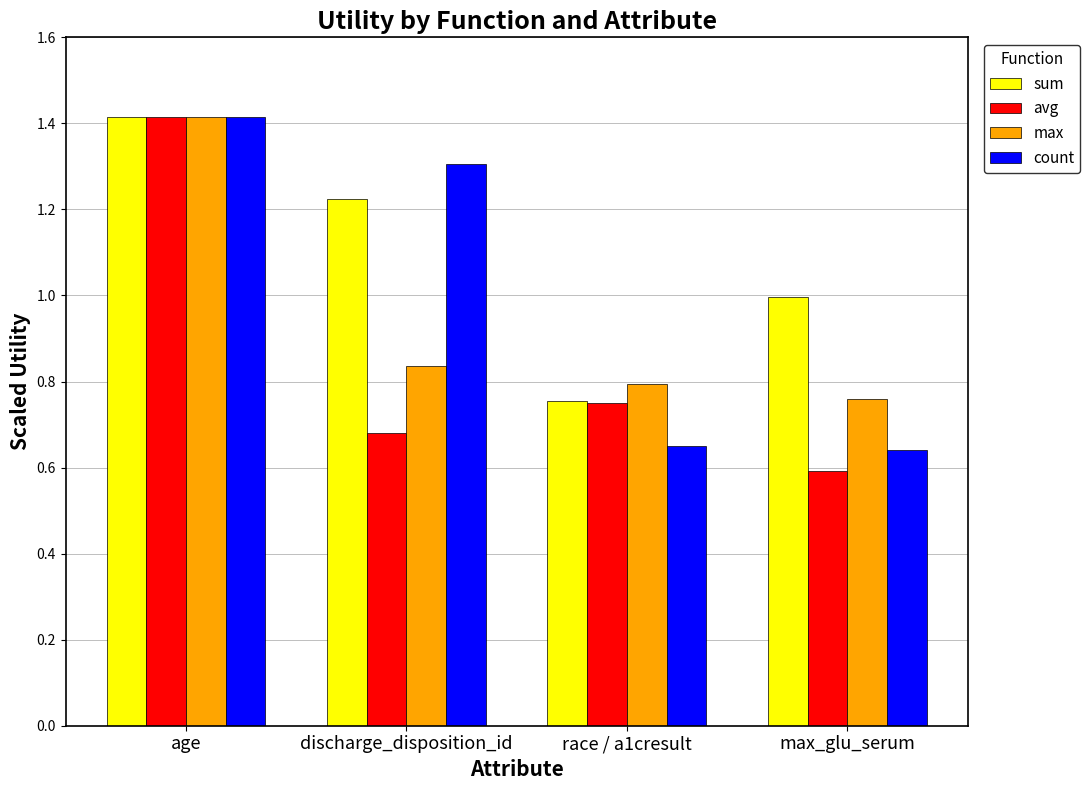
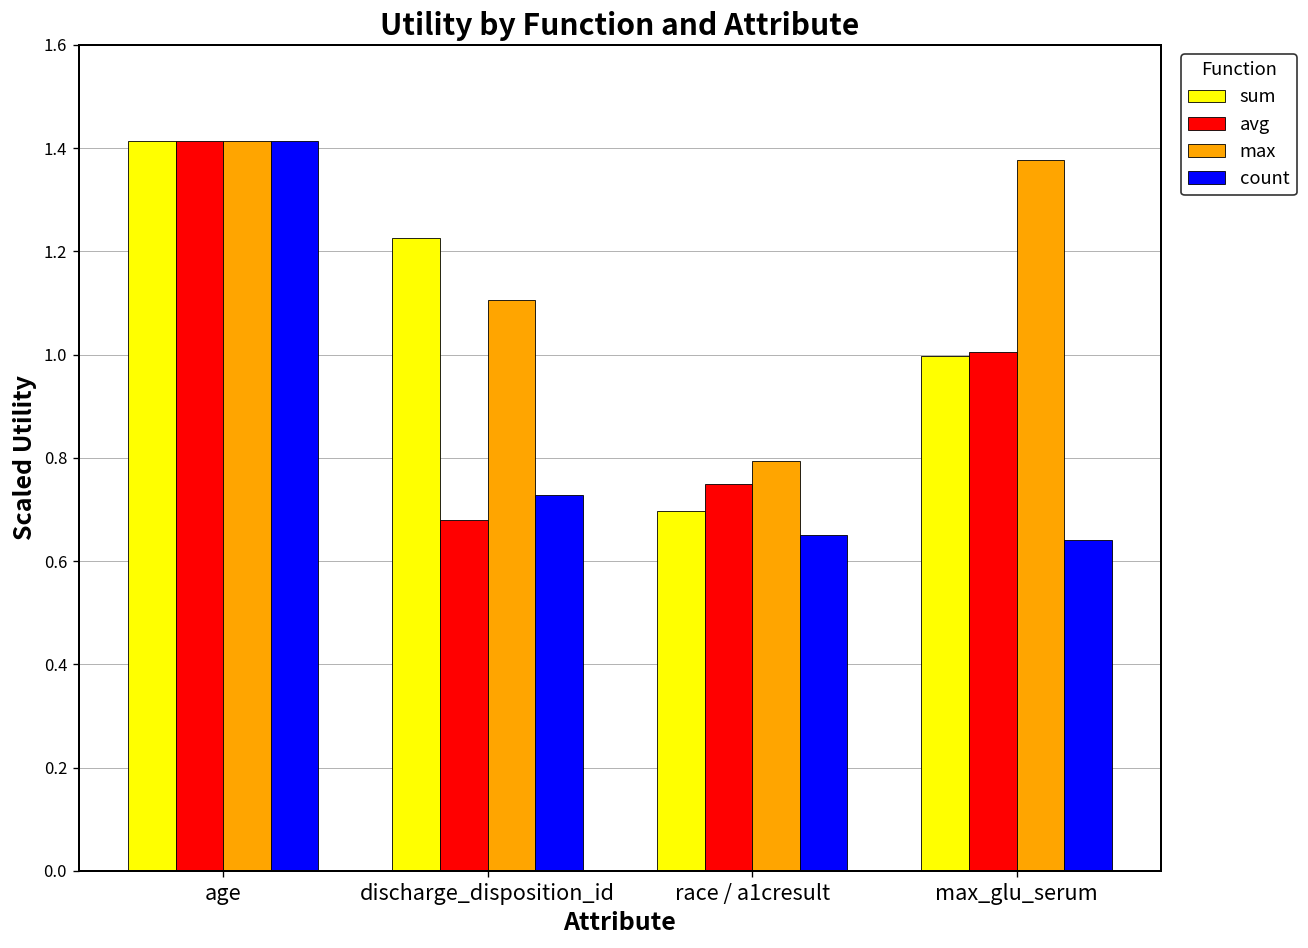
  {
    "sum": {
      "age": 1.41,
      "discharge_disposition_id": 1.23,
-     "race / a1cresult": 0.75,
+     "race / a1cresult": 0.70,
      "max_glu_serum": 1.00
    },
    "avg": {
      "age": 1.41,
      "discharge_disposition_id": 0.68,
      "race / a1cresult": 0.75,
-     "max_glu_serum": 0.59
+     "max_glu_serum": 1.00
    },
    "max": {
      "age": 1.41,
-     "discharge_disposition_id": 0.84,
+     "discharge_disposition_id": 1.11,
      "race / a1cresult": 0.79,
-     "max_glu_serum": 0.76
+     "max_glu_serum": 1.38
    },
    "count": {
      "age": 1.41,
-     "discharge_disposition_id": 1.31,
+     "discharge_disposition_id": 0.73,
      "race / a1cresult": 0.65,
      "max_glu_serum": 0.64
    }
  }
